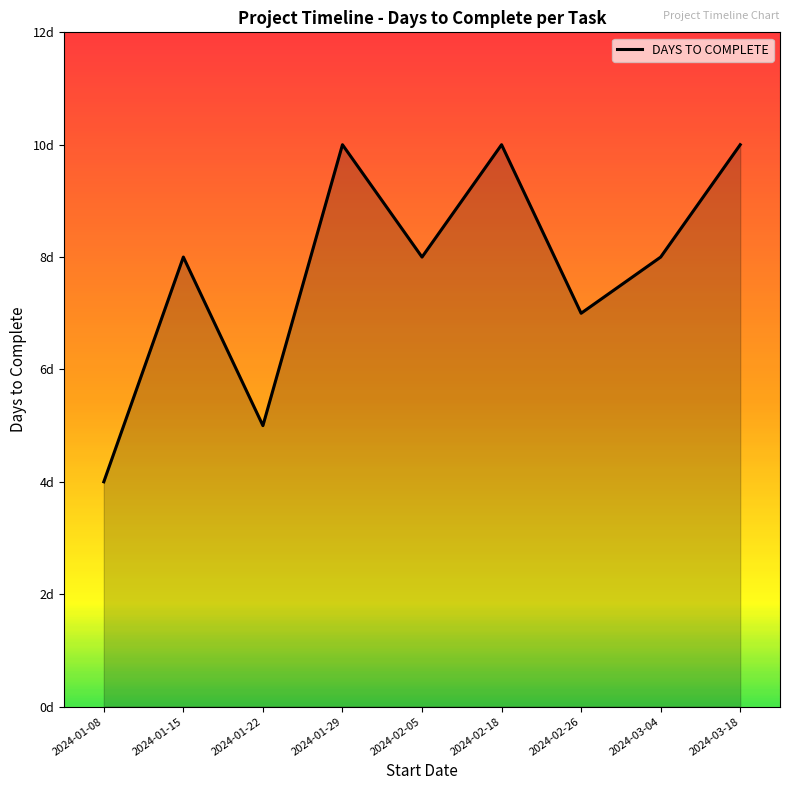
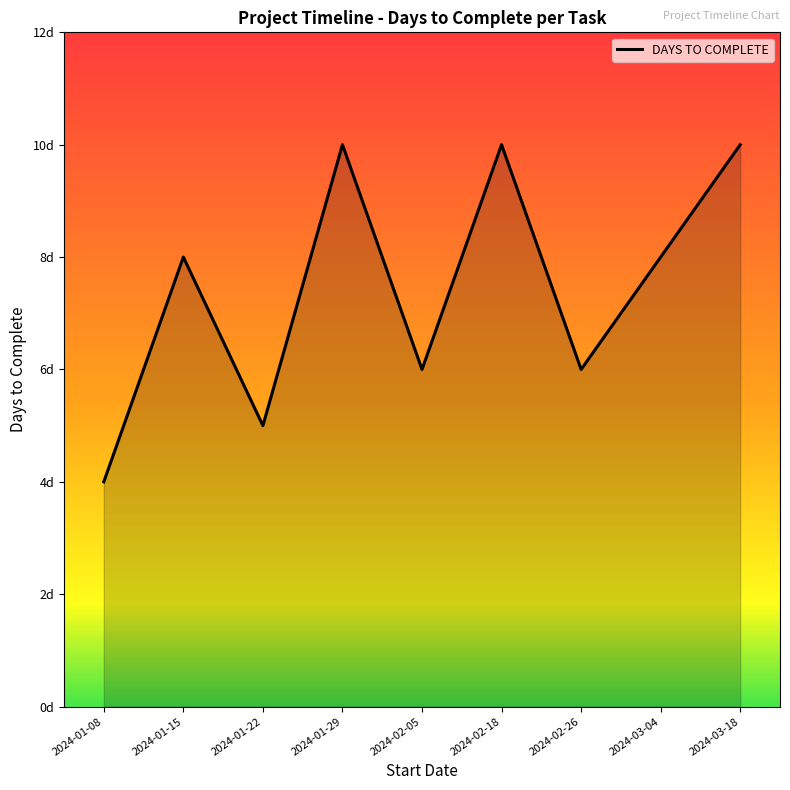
  {
    "2024-01-08": "4d",
    "2024-01-15": "8d",
    "2024-01-22": "5d",
    "2024-01-29": "10d",
-   "2024-02-05": "8d",
+   "2024-02-05": "6d",
    "2024-02-18": "10d",
-   "2024-02-26": "7d",
+   "2024-02-26": "6d",
    "2024-03-04": "8d",
    "2024-03-18": "10d"
  }
